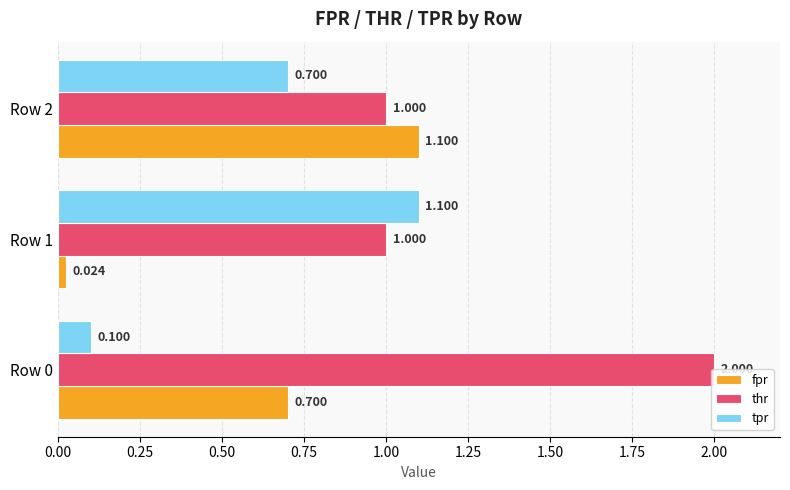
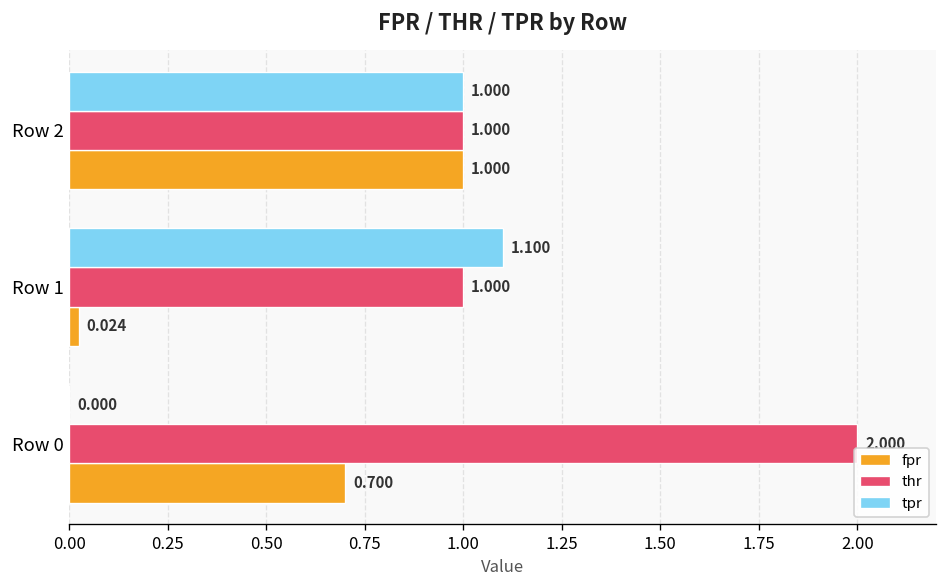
  {
    "fpr": {
-     "Row 2": 1.100,
+     "Row 2": 1.000,
      "Row 1": 0.024,
      "Row 0": 0.700
    },
    "thr": {
      "Row 2": 1.000,
      "Row 1": 1.000
    },
    "tpr": {
-     "Row 2": 0.700,
+     "Row 2": 1.000,
      "Row 1": 1.100,
-     "Row 0": 0.100
+     "Row 0": 0.000
    }
  }
